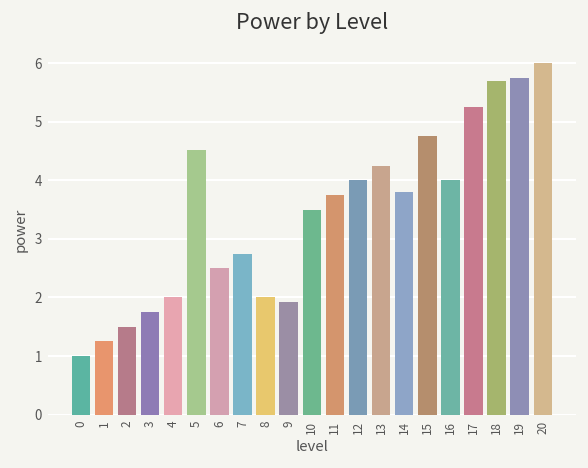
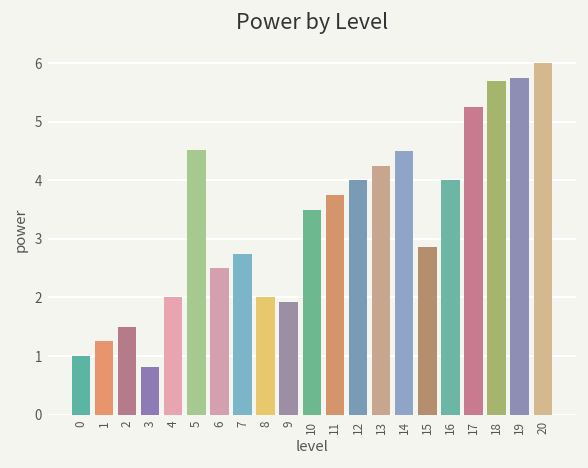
  {
    "0": 1.0,
    "1": 1.3,
    "2": 1.5,
-   "3": 1.8,
+   "3": 0.8,
    "4": 2.0,
    "5": 4.5,
    "6": 2.5,
    "7": 2.8,
    "8": 2.0,
    "9": 1.9,
    "10": 3.5,
    "11": 3.8,
    "12": 4.0,
    "13": 4.3,
-   "14": 3.8,
-   "15": 4.8,
+   "14": 4.5,
+   "15": 2.9,
    "16": 4.0,
    "17": 5.3,
    "18": 5.7,
    "19": 5.8,
    "20": 6.0
  }
